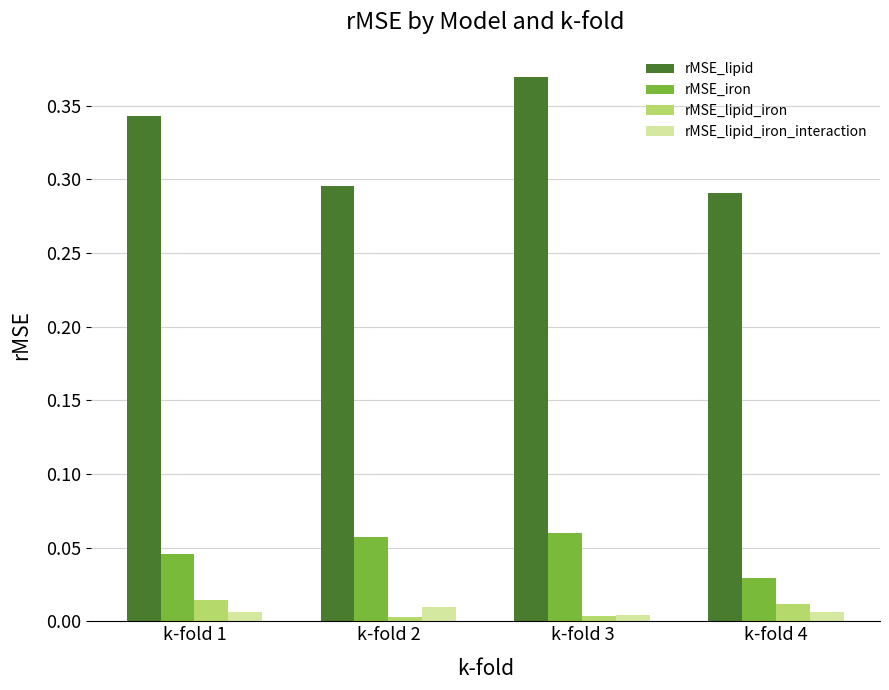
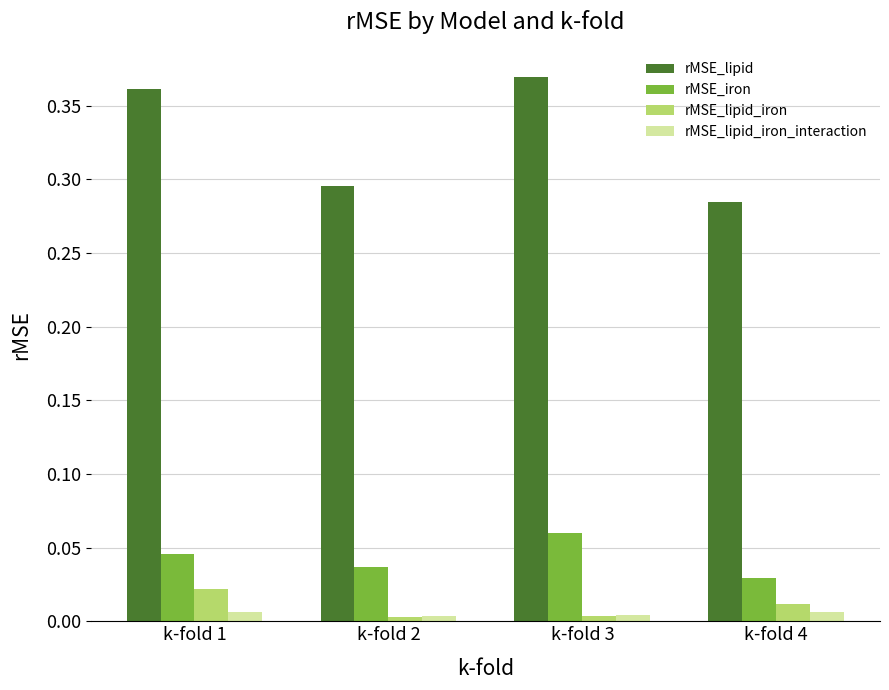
  {
    "rMSE_lipid": {
-     "k-fold 1": 0.343,
+     "k-fold 1": 0.361,
      "k-fold 2": 0.295,
      "k-fold 3": 0.369,
-     "k-fold 4": 0.291
+     "k-fold 4": 0.285
    },
    "rMSE_iron": {
      "k-fold 1": 0.046,
-     "k-fold 2": 0.057,
+     "k-fold 2": 0.037,
      "k-fold 3": 0.060,
      "k-fold 4": 0.029
    },
    "rMSE_lipid_iron": {
-     "k-fold 1": 0.014,
+     "k-fold 1": 0.022,
      "k-fold 2": 0.003,
      "k-fold 3": 0.004,
      "k-fold 4": 0.012
    },
    "rMSE_lipid_iron_interaction": {
      "k-fold 1": 0.007,
-     "k-fold 2": 0.010,
+     "k-fold 2": 0.004,
      "k-fold 3": 0.004,
      "k-fold 4": 0.006
    }
  }
